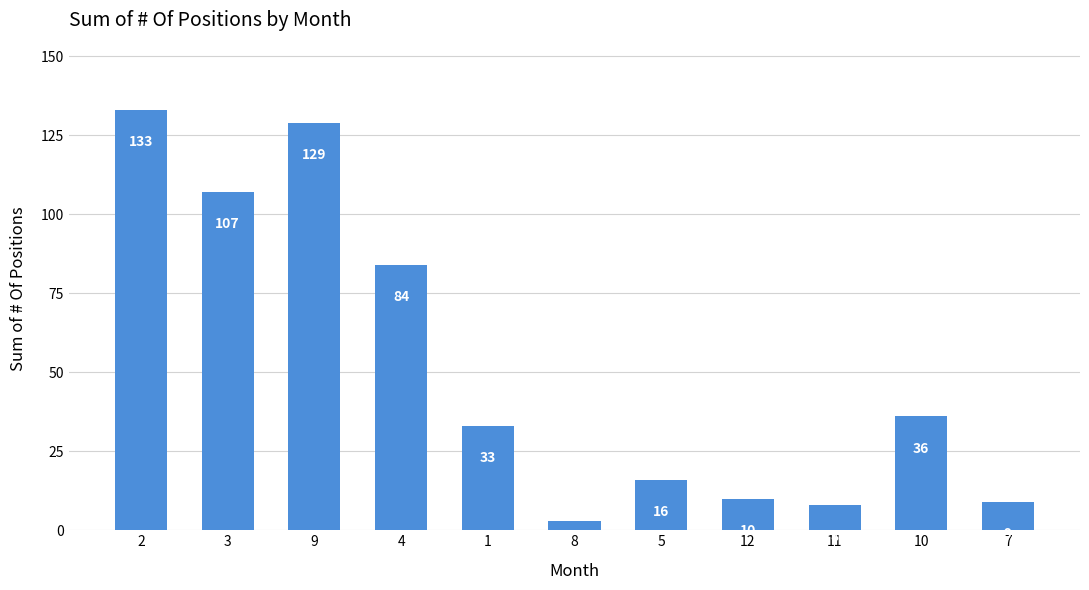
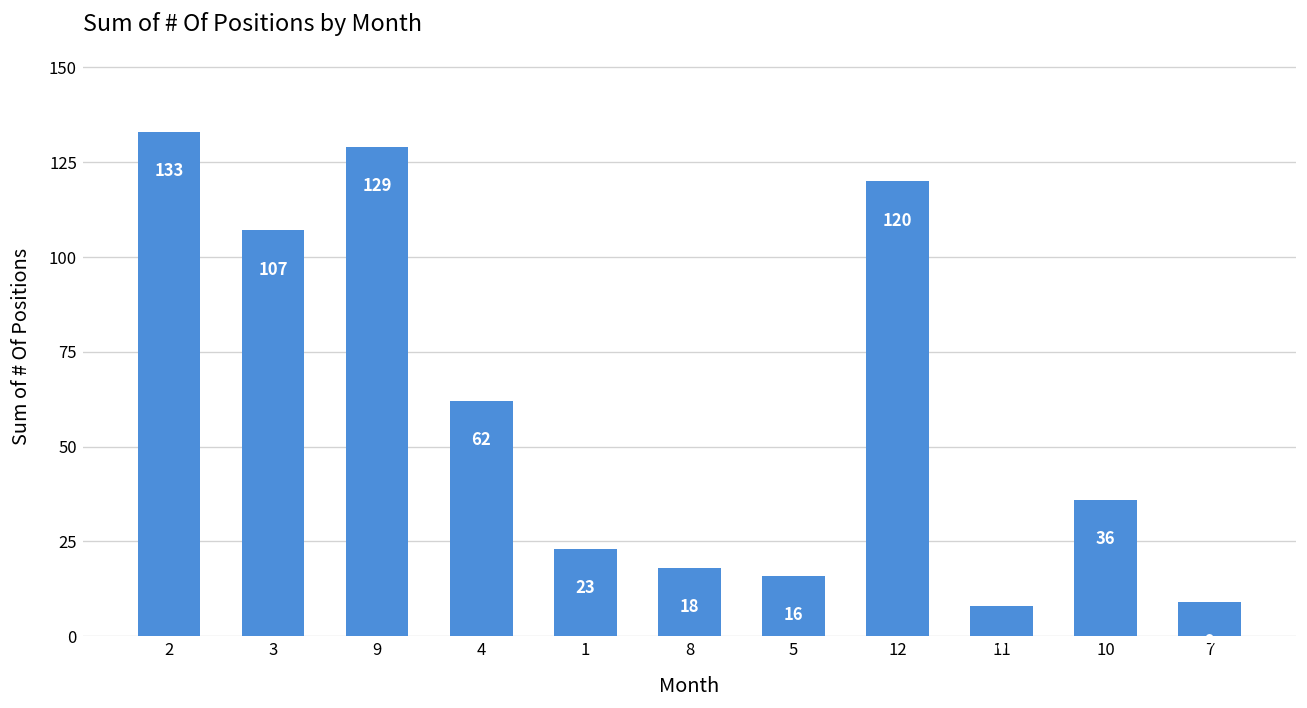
  {
    "2": 133,
    "3": 107,
    "9": 129,
-   "4": 84,
-   "1": 33,
-   "8": 3,
+   "4": 62,
+   "1": 23,
+   "8": 18,
    "5": 16,
-   "12": 10,
+   "12": 120,
    "10": 36
  }
